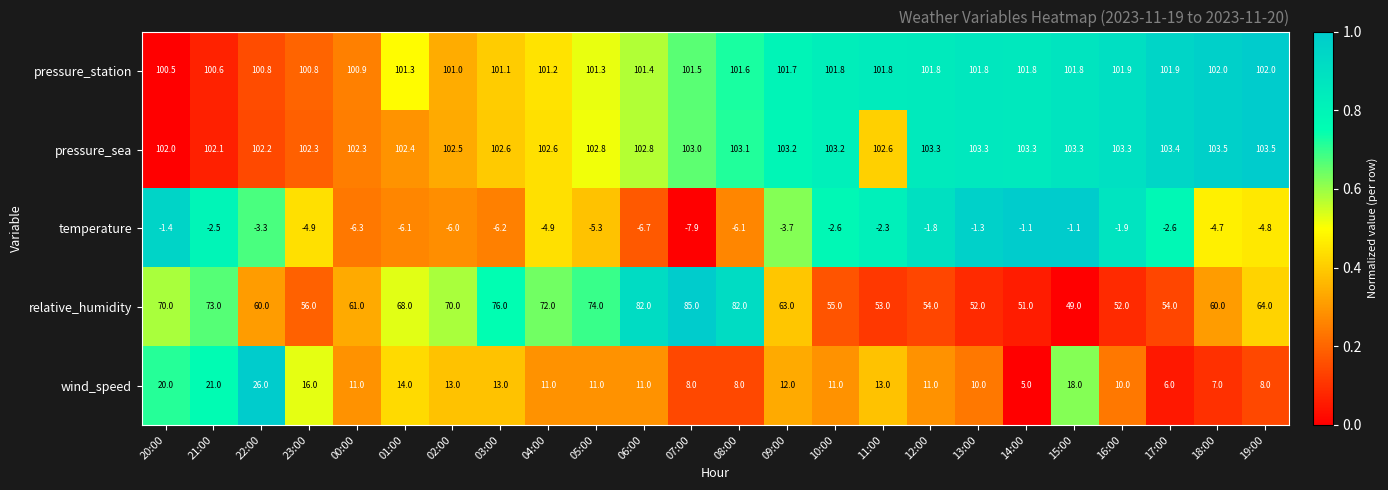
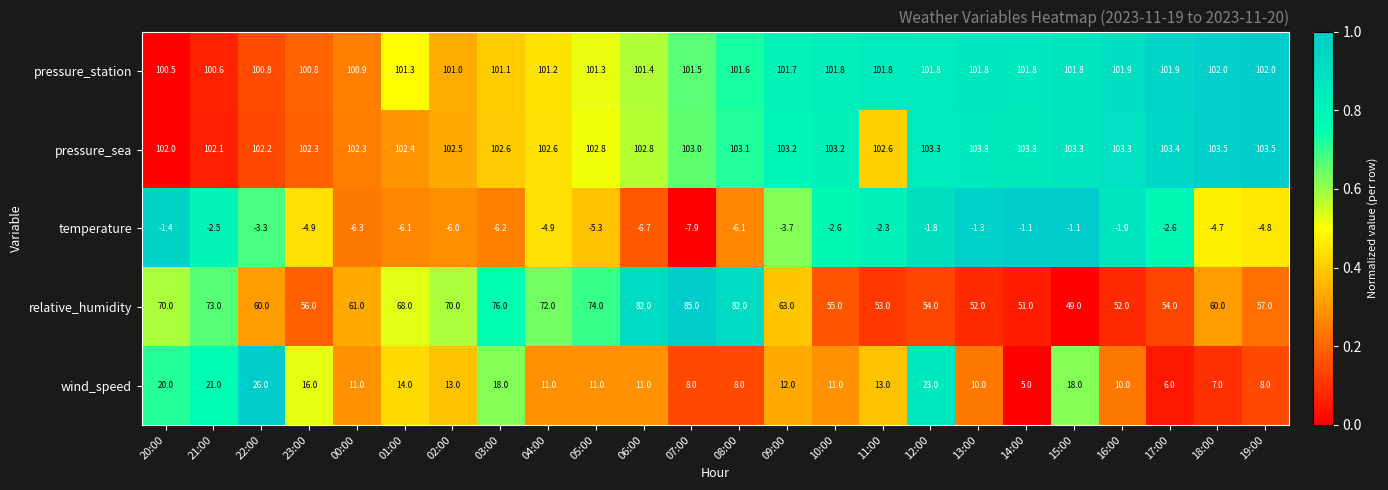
  {
    "pressure_station": {
      "20:00": 100.5,
      "21:00": 100.6,
      "22:00": 100.8,
      "23:00": 100.8,
      "00:00": 100.9,
      "01:00": 101.3,
      "02:00": 101.0,
      "03:00": 101.1,
      "04:00": 101.2,
      "05:00": 101.3,
      "06:00": 101.4,
      "07:00": 101.5,
      "08:00": 101.6,
      "09:00": 101.7,
      "10:00": 101.8,
      "11:00": 101.8,
      "12:00": 101.8,
      "13:00": 101.8,
      "14:00": 101.8,
      "15:00": 101.8,
      "16:00": 101.9,
      "17:00": 101.9,
      "18:00": 102.0,
      "19:00": 102.0
    },
    "pressure_sea": {
      "20:00": 102.0,
      "21:00": 102.1,
      "22:00": 102.2,
      "23:00": 102.3,
      "00:00": 102.3,
      "01:00": 102.4,
      "02:00": 102.5,
      "03:00": 102.6,
      "04:00": 102.6,
      "05:00": 102.8,
      "06:00": 102.8,
      "07:00": 103.0,
      "08:00": 103.1,
      "09:00": 103.2,
      "10:00": 103.2,
      "11:00": 102.6,
      "12:00": 103.3,
      "13:00": 103.3,
      "14:00": 103.3,
      "15:00": 103.3,
      "16:00": 103.3,
      "17:00": 103.4,
      "18:00": 103.5,
      "19:00": 103.5
    },
    "temperature": {
      "20:00": -1.4,
      "21:00": -2.5,
      "22:00": -3.3,
      "23:00": -4.9,
      "00:00": -6.3,
      "01:00": -6.1,
      "02:00": -6.0,
      "03:00": -6.2,
      "04:00": -4.9,
      "05:00": -5.3,
      "06:00": -6.7,
      "07:00": -7.9,
      "08:00": -6.1,
      "09:00": -3.7,
      "10:00": -2.6,
      "11:00": -2.3,
      "12:00": -1.8,
      "13:00": -1.3,
      "14:00": -1.1,
      "15:00": -1.1,
      "16:00": -1.9,
      "17:00": -2.6,
      "18:00": -4.7,
      "19:00": -4.8
    },
    "relative_humidity": {
      "20:00": 70.0,
      "21:00": 73.0,
      "22:00": 60.0,
      "23:00": 56.0,
      "00:00": 61.0,
      "01:00": 68.0,
      "02:00": 70.0,
      "03:00": 76.0,
      "04:00": 72.0,
      "05:00": 74.0,
      "06:00": 82.0,
      "07:00": 85.0,
      "08:00": 82.0,
      "09:00": 63.0,
      "10:00": 55.0,
      "11:00": 53.0,
      "12:00": 54.0,
      "13:00": 52.0,
      "14:00": 51.0,
      "15:00": 49.0,
      "16:00": 52.0,
      "17:00": 54.0,
      "18:00": 60.0,
-     "19:00": 64.0
+     "19:00": 57.0
    },
    "wind_speed": {
      "20:00": 20.0,
      "21:00": 21.0,
      "22:00": 26.0,
      "23:00": 16.0,
      "00:00": 11.0,
      "01:00": 14.0,
      "02:00": 13.0,
-     "03:00": 13.0,
+     "03:00": 18.0,
      "04:00": 11.0,
      "05:00": 11.0,
      "06:00": 11.0,
      "07:00": 8.0,
      "08:00": 8.0,
      "09:00": 12.0,
      "10:00": 11.0,
      "11:00": 13.0,
-     "12:00": 11.0,
+     "12:00": 23.0,
      "13:00": 10.0,
      "14:00": 5.0,
      "15:00": 18.0,
      "16:00": 10.0,
      "17:00": 6.0,
      "18:00": 7.0,
      "19:00": 8.0
    }
  }
